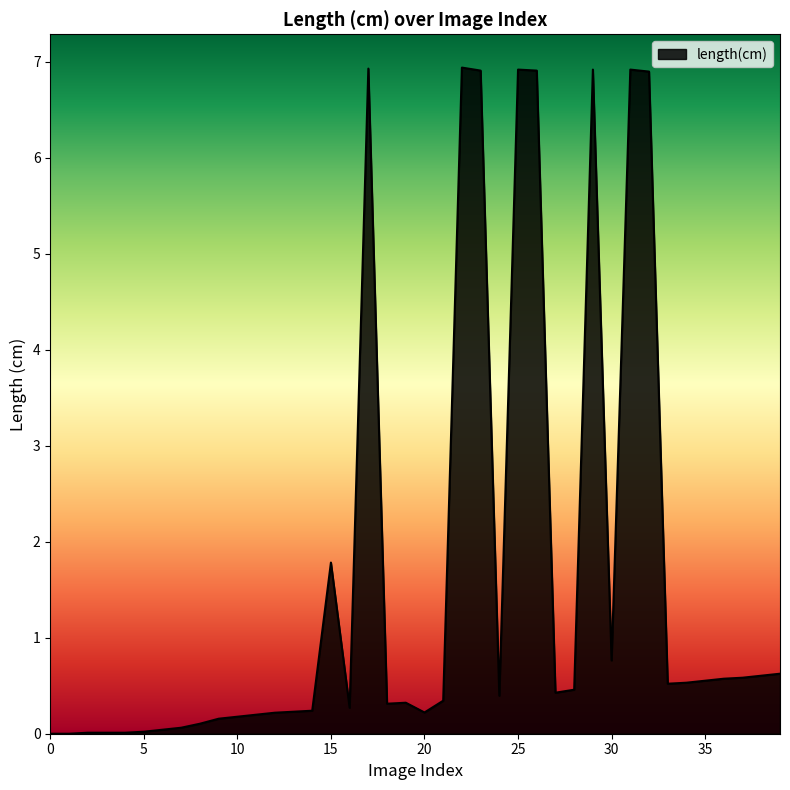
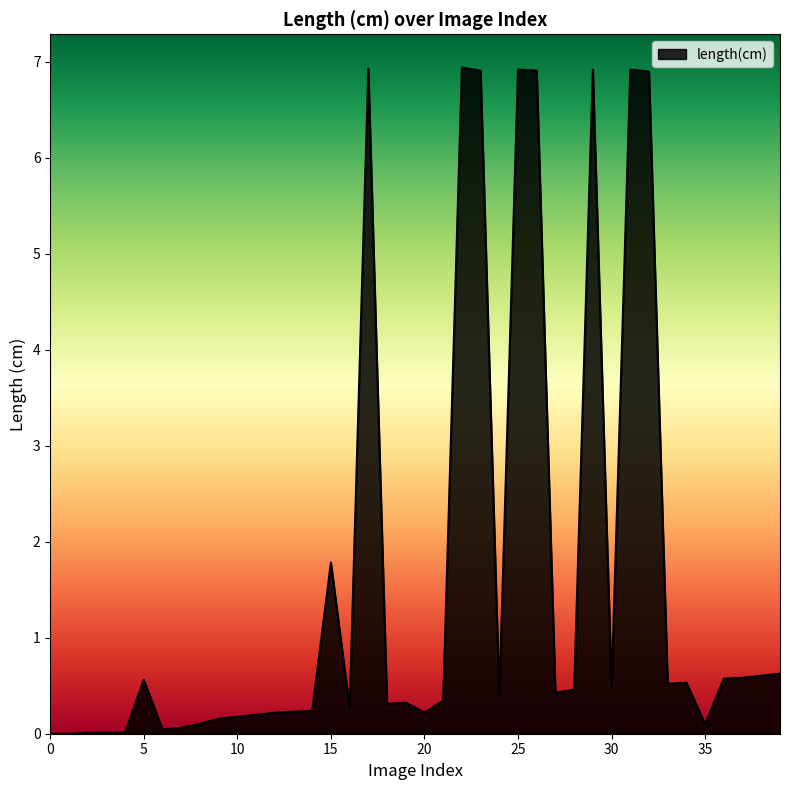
  {
    "0": 0.0,
-   "5": 0.0,
+   "5": 0.6,
    "10": 0.2,
    "15": 1.8,
    "20": 0.2,
    "25": 6.9,
-   "30": 0.8,
-   "35": 0.6
+   "30": 0.5,
+   "35": 0.1
  }
